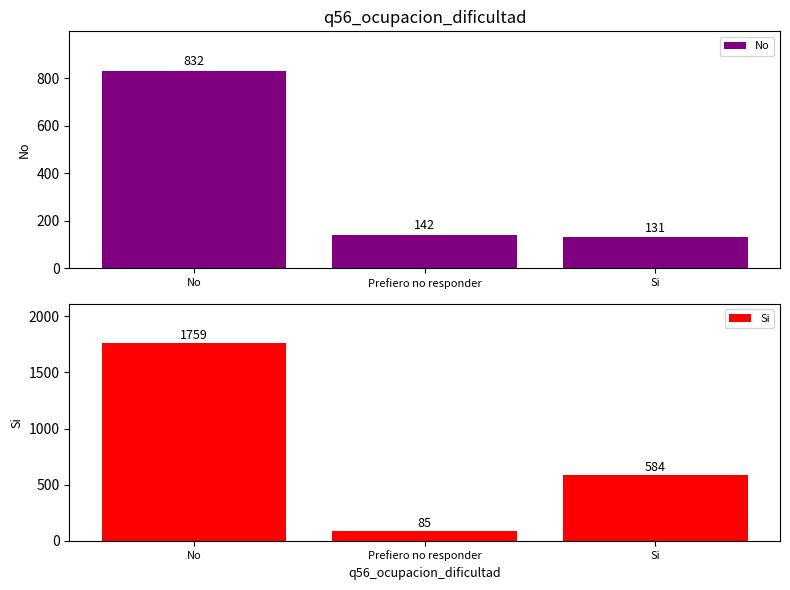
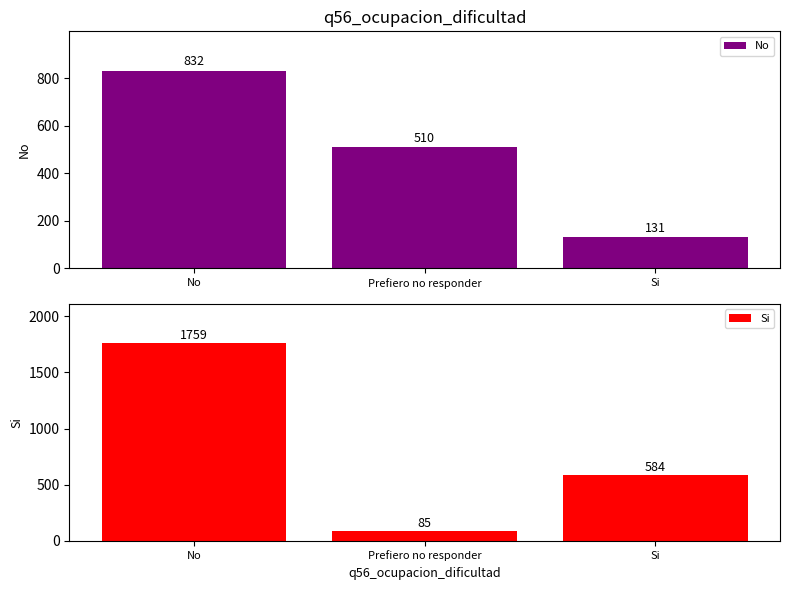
  {
    "q56_ocupacion_dificultad": {
      "No": 832,
-     "Prefiero no responder": 142,
+     "Prefiero no responder": 510,
      "Si": 131
    }
  }
